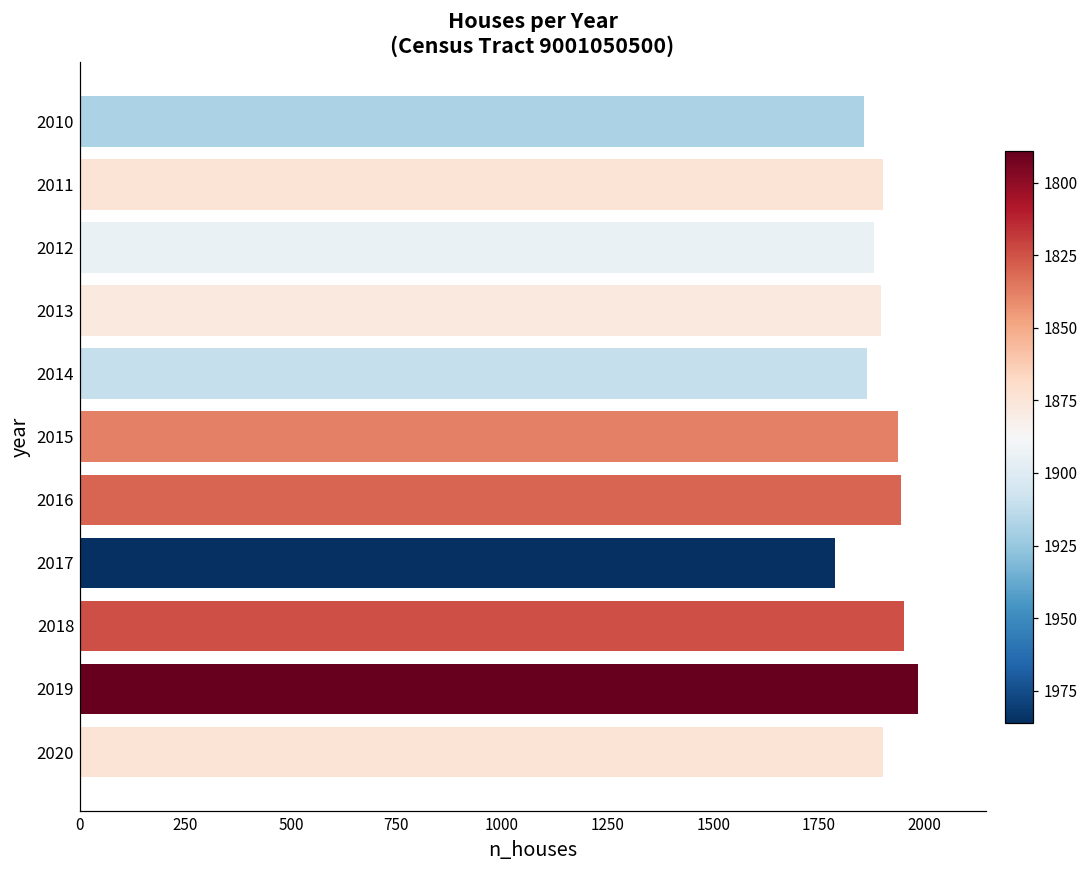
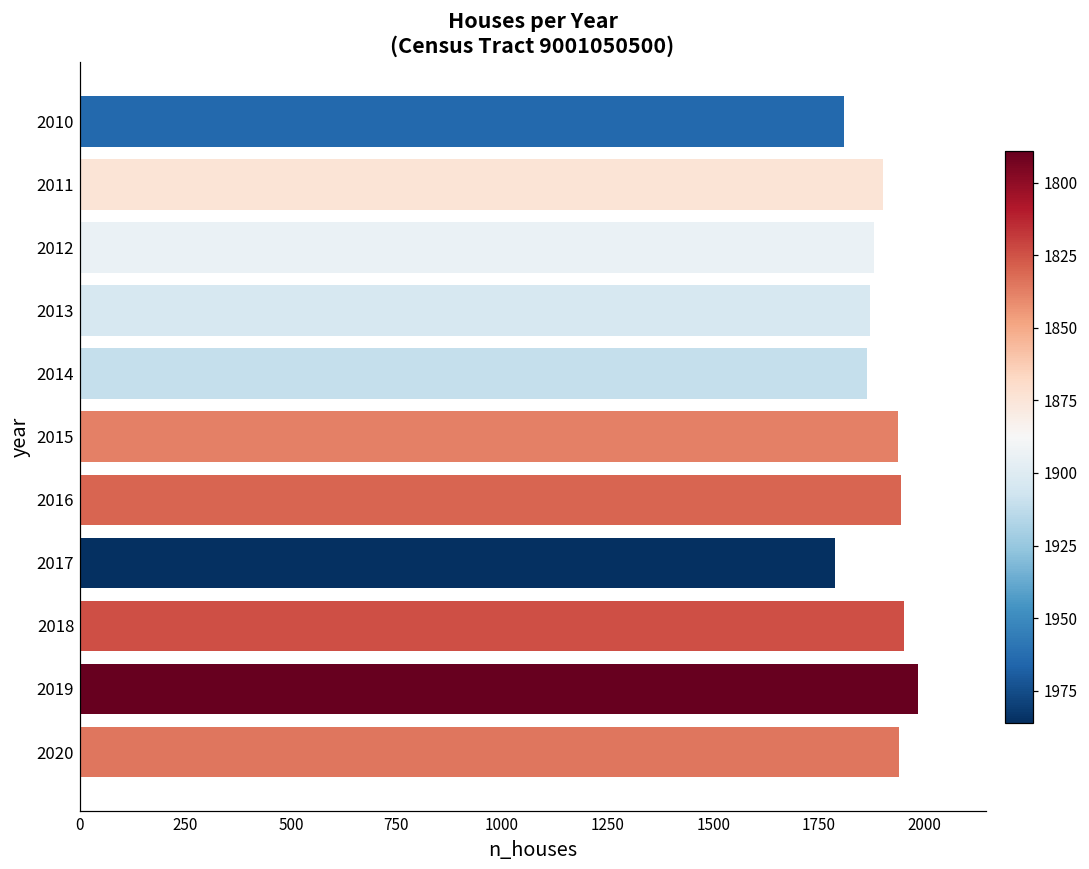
  {
-   "2010": 1860,
+   "2010": 1810,
    "2011": 1900,
    "2012": 1880,
-   "2013": 1900,
+   "2013": 1870,
    "2014": 1860,
    "2015": 1940,
    "2016": 1950,
    "2017": 1790,
    "2018": 1950,
    "2019": 1990,
-   "2020": 1900
+   "2020": 1940
  }
